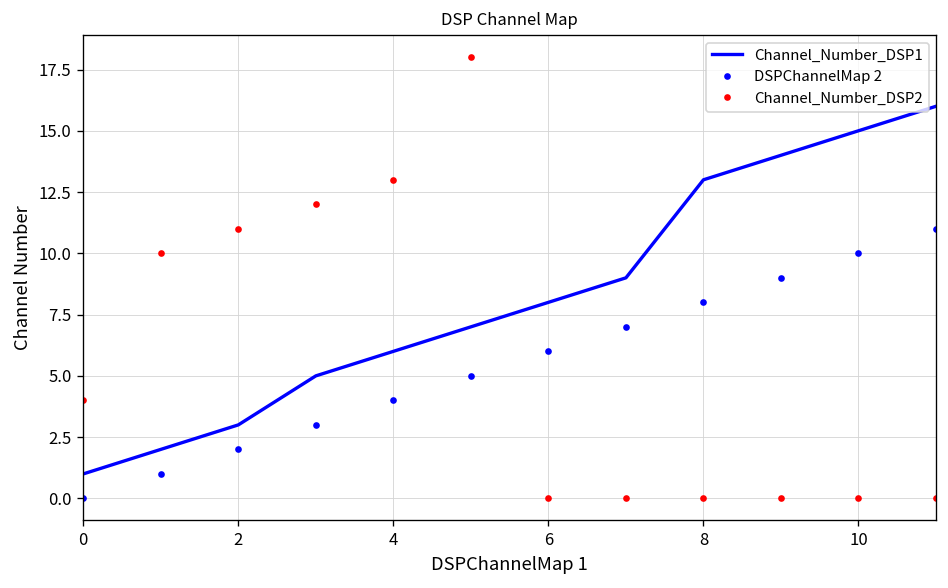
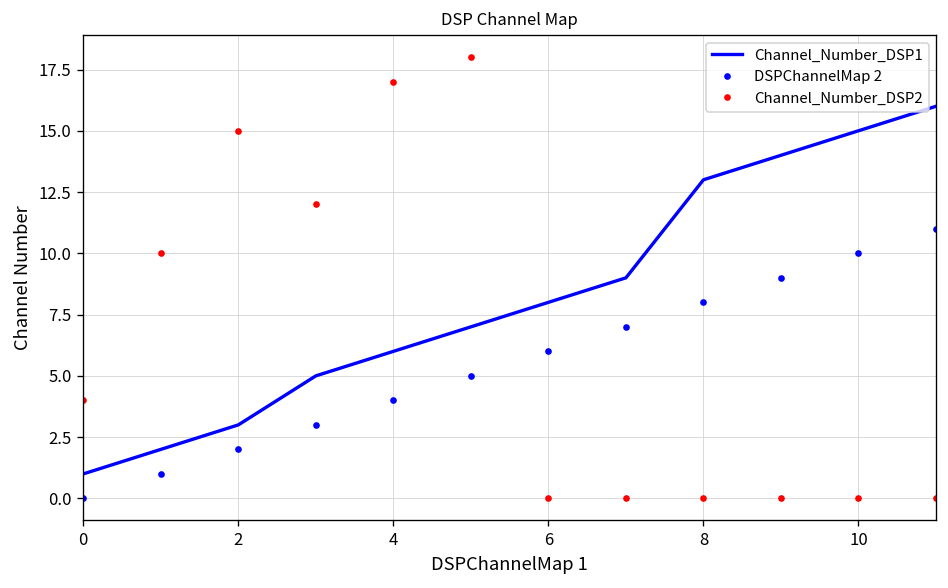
  {
    "Channel_Number_DSP2": {
      "0": 4,
-     "2": 11,
-     "4": 13,
+     "2": 15,
+     "4": 17,
      "6": 0,
      "8": 0,
      "10": 0
    }
  }
